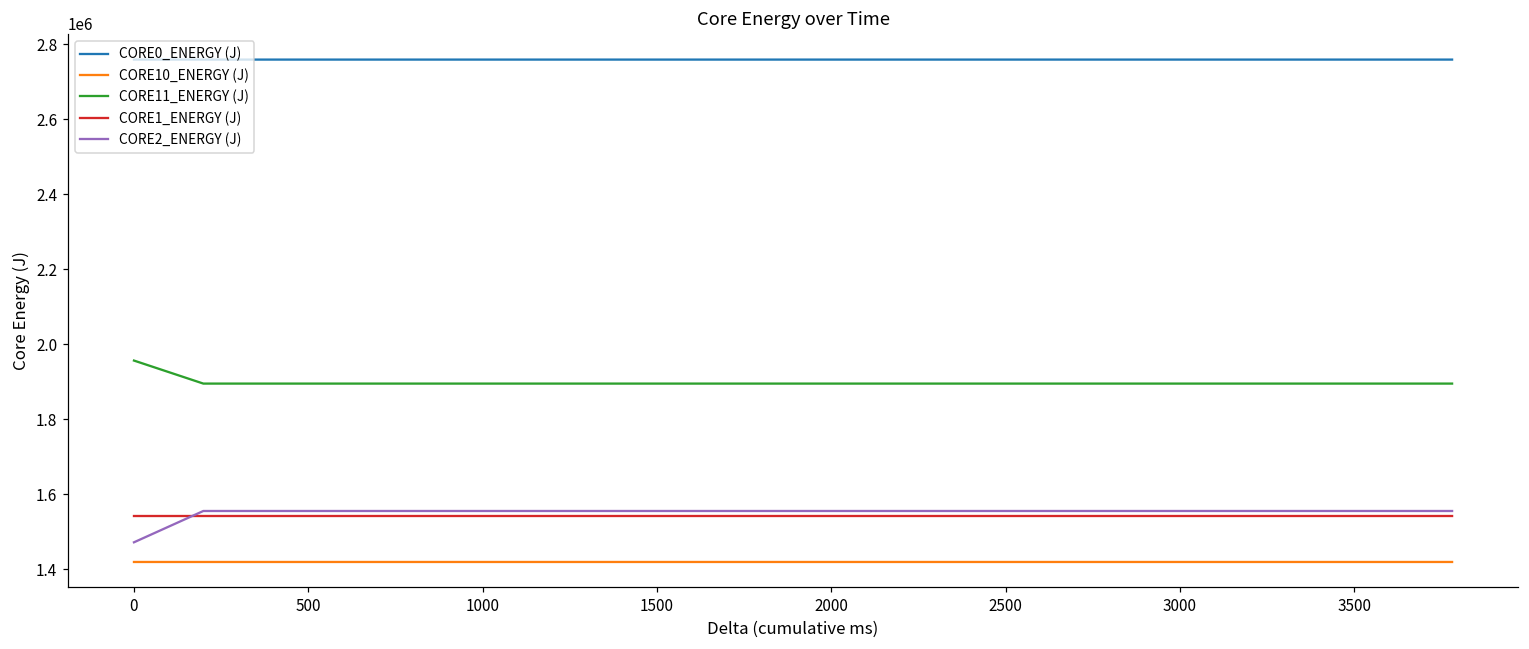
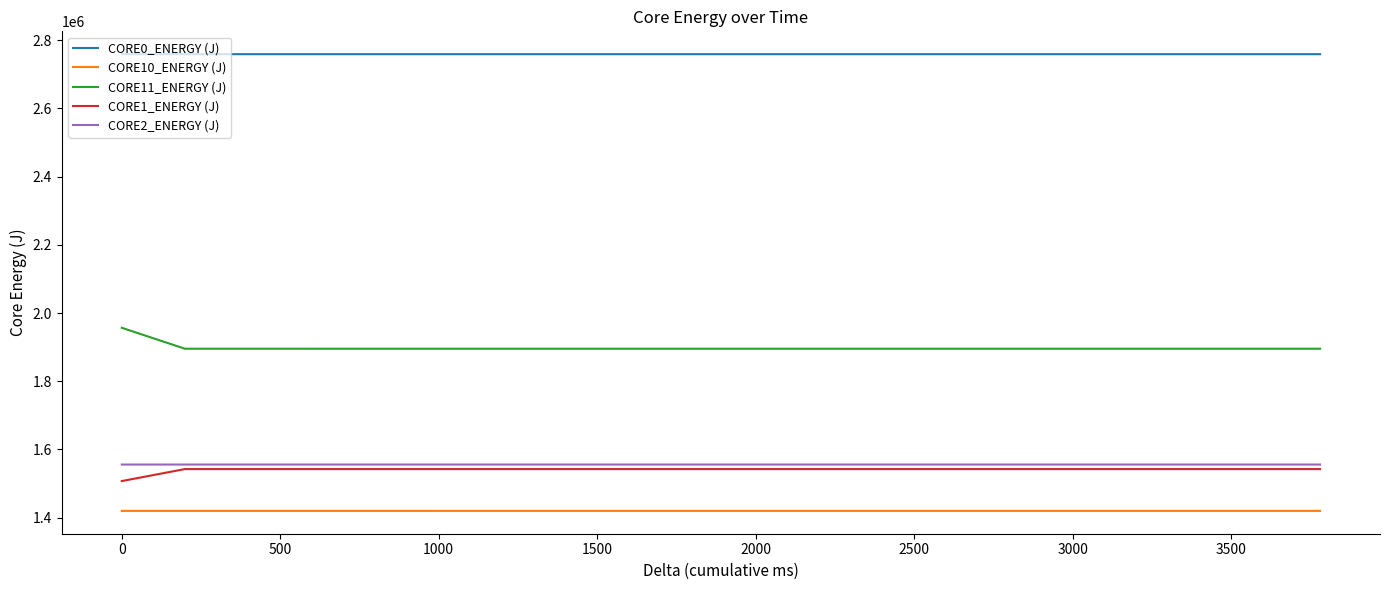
  {
    "CORE10_ENERGY (J)": {
      "0": 1420000
    },
    "CORE11_ENERGY (J)": {
      "0": 1960000
    },
    "CORE1_ENERGY (J)": {
-     "0": 1540000
+     "0": 1510000
    },
    "CORE2_ENERGY (J)": {
-     "0": 1470000
+     "0": 1560000
    }
  }
